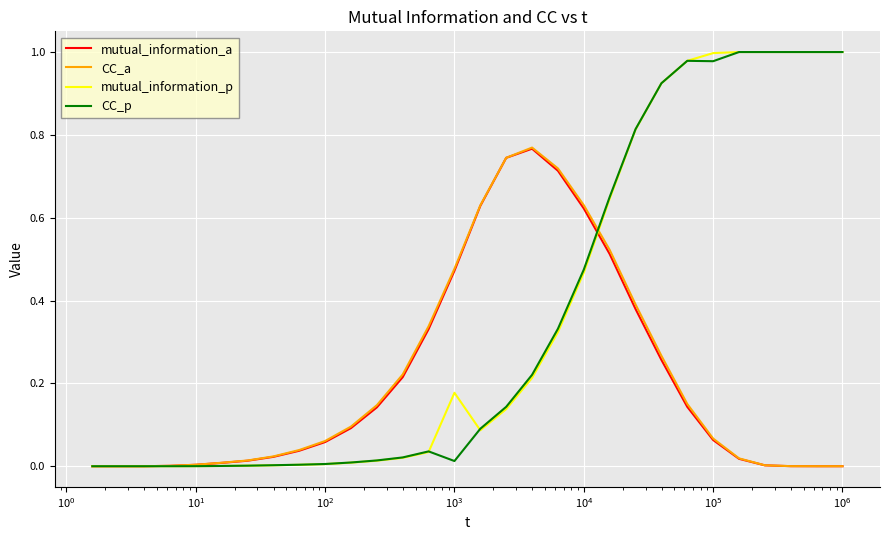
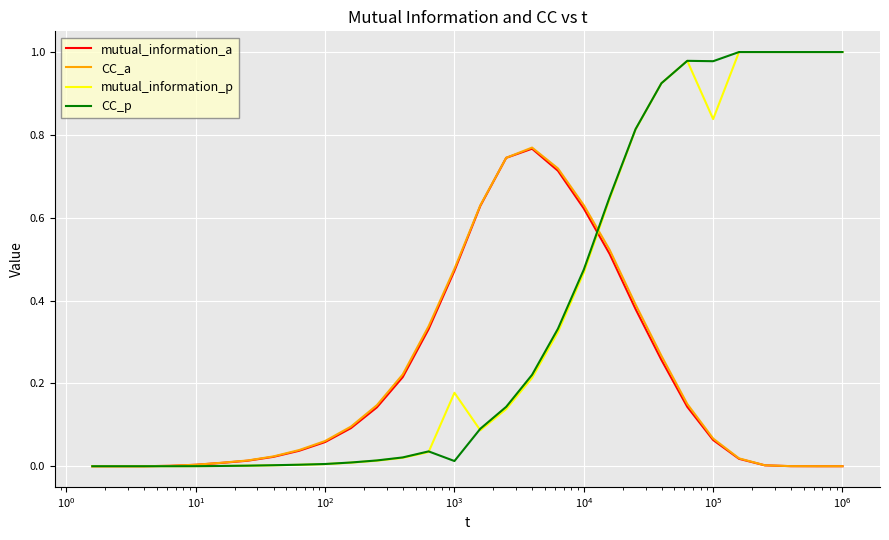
  {
    "mutual_information_a": {
      "10^4": 0.62
    },
    "CC_a": {
      "10^4": 0.63
    },
    "mutual_information_p": {
      "10^3": 0.18,
      "10^4": 0.47,
-     "10^5": 1.00
+     "10^5": 0.84
    },
    "CC_p": {
      "10^3": 0.01,
      "10^4": 0.47,
      "10^5": 0.98
    }
  }
